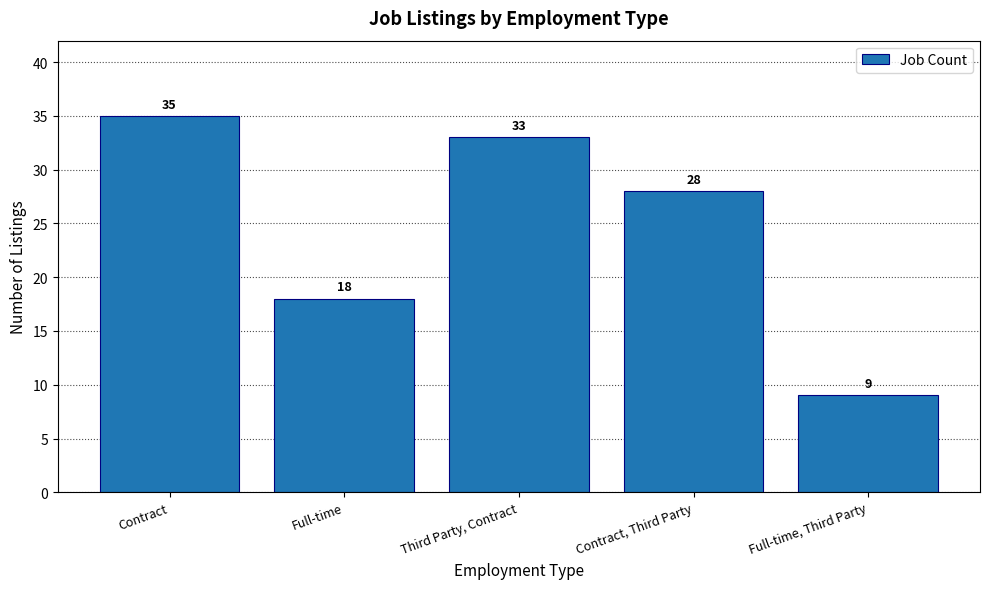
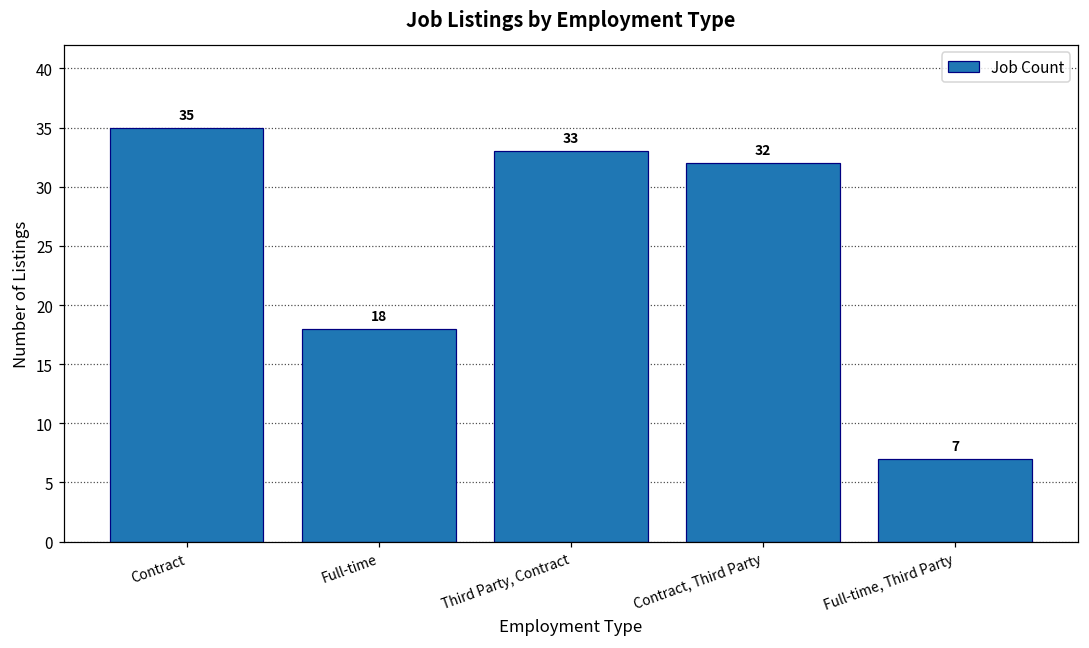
  {
    "Contract": 35,
    "Full-time": 18,
    "Third Party, Contract": 33,
-   "Contract, Third Party": 28,
-   "Full-time, Third Party": 9
+   "Contract, Third Party": 32,
+   "Full-time, Third Party": 7
  }
